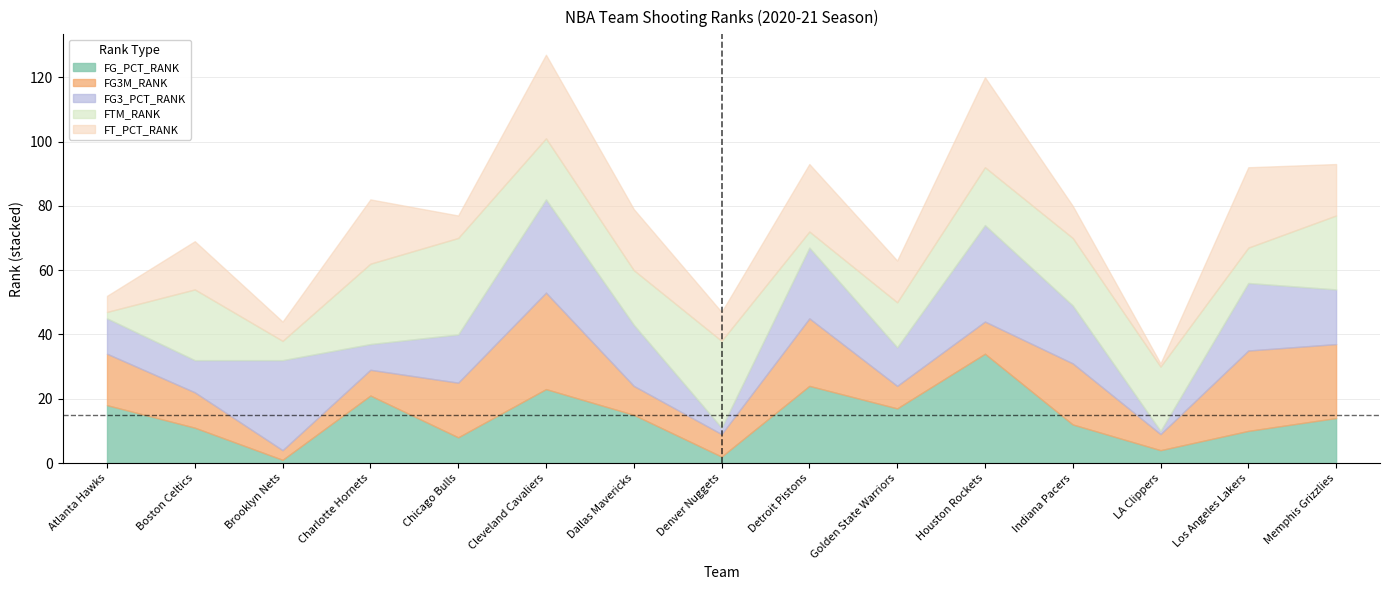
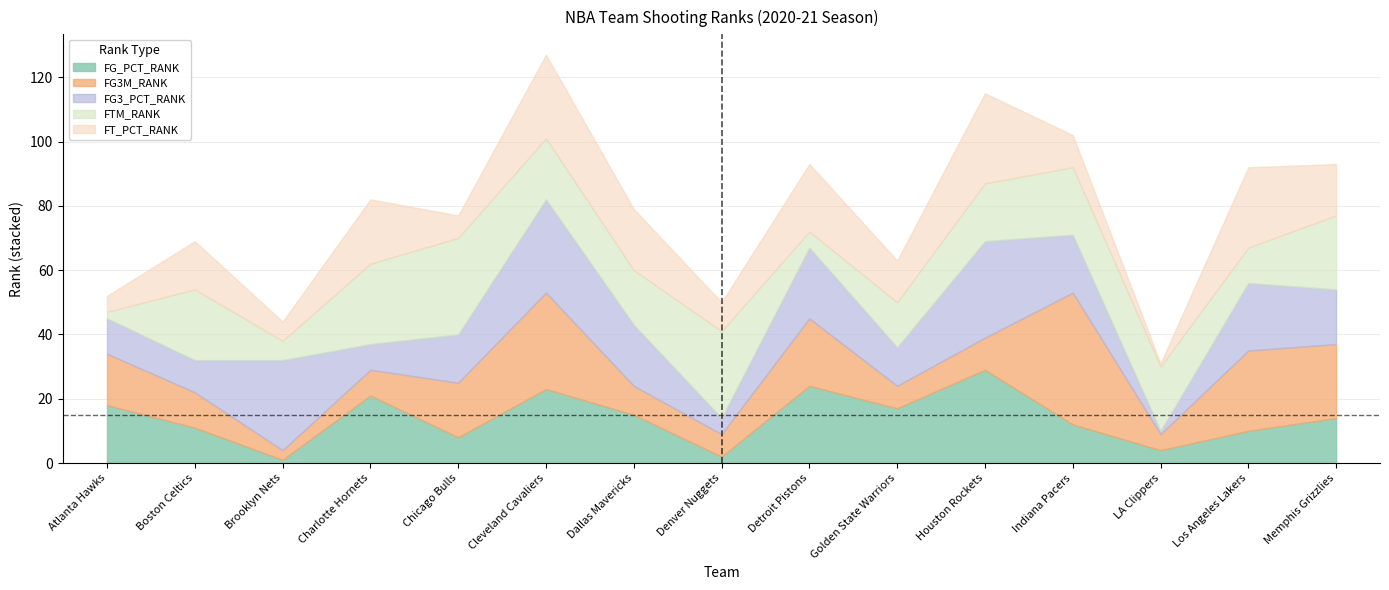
  {
    "FG_PCT_RANK": {
      "Atlanta Hawks": 18,
      "Boston Celtics": 11,
      "Brooklyn Nets": 1,
      "Charlotte Hornets": 21,
      "Chicago Bulls": 8,
      "Cleveland Cavaliers": 23,
      "Dallas Mavericks": 15,
      "Denver Nuggets": 2,
      "Detroit Pistons": 24,
      "Golden State Warriors": 17,
-     "Houston Rockets": 34,
+     "Houston Rockets": 29,
      "Indiana Pacers": 12,
      "LA Clippers": 4,
      "Los Angeles Lakers": 10,
      "Memphis Grizzlies": 14
    },
    "FG3M_RANK": {
      "Atlanta Hawks": 16,
      "Boston Celtics": 11,
      "Brooklyn Nets": 3,
      "Charlotte Hornets": 8,
      "Chicago Bulls": 17,
      "Cleveland Cavaliers": 30,
      "Dallas Mavericks": 9,
      "Denver Nuggets": 7,
      "Detroit Pistons": 21,
      "Golden State Warriors": 7,
      "Houston Rockets": 10,
-     "Indiana Pacers": 19,
+     "Indiana Pacers": 41,
      "LA Clippers": 5,
      "Los Angeles Lakers": 25,
      "Memphis Grizzlies": 23
    },
    "FG3_PCT_RANK": {
      "Atlanta Hawks": 11,
      "Boston Celtics": 10,
      "Brooklyn Nets": 28,
      "Charlotte Hornets": 8,
      "Chicago Bulls": 15,
      "Cleveland Cavaliers": 29,
      "Dallas Mavericks": 19,
-     "Denver Nuggets": 2,
+     "Denver Nuggets": 5,
      "Detroit Pistons": 22,
      "Golden State Warriors": 12,
      "Houston Rockets": 30,
      "Indiana Pacers": 18,
      "LA Clippers": 1,
      "Los Angeles Lakers": 21,
      "Memphis Grizzlies": 17
    }
  }
